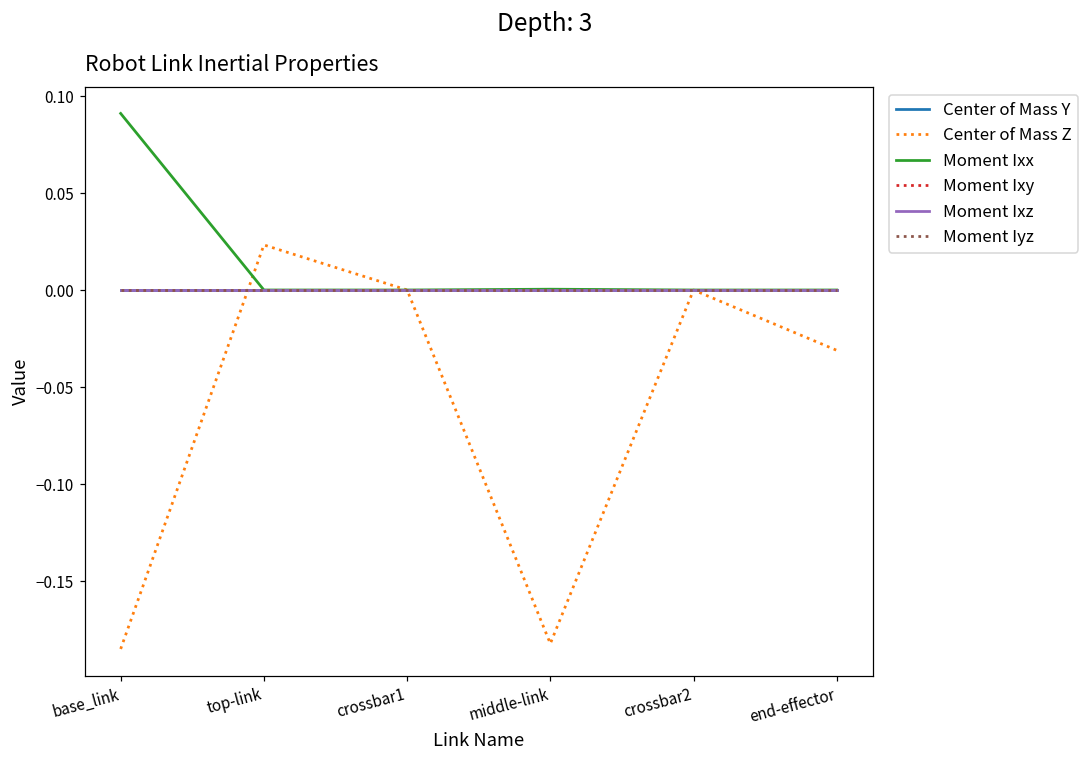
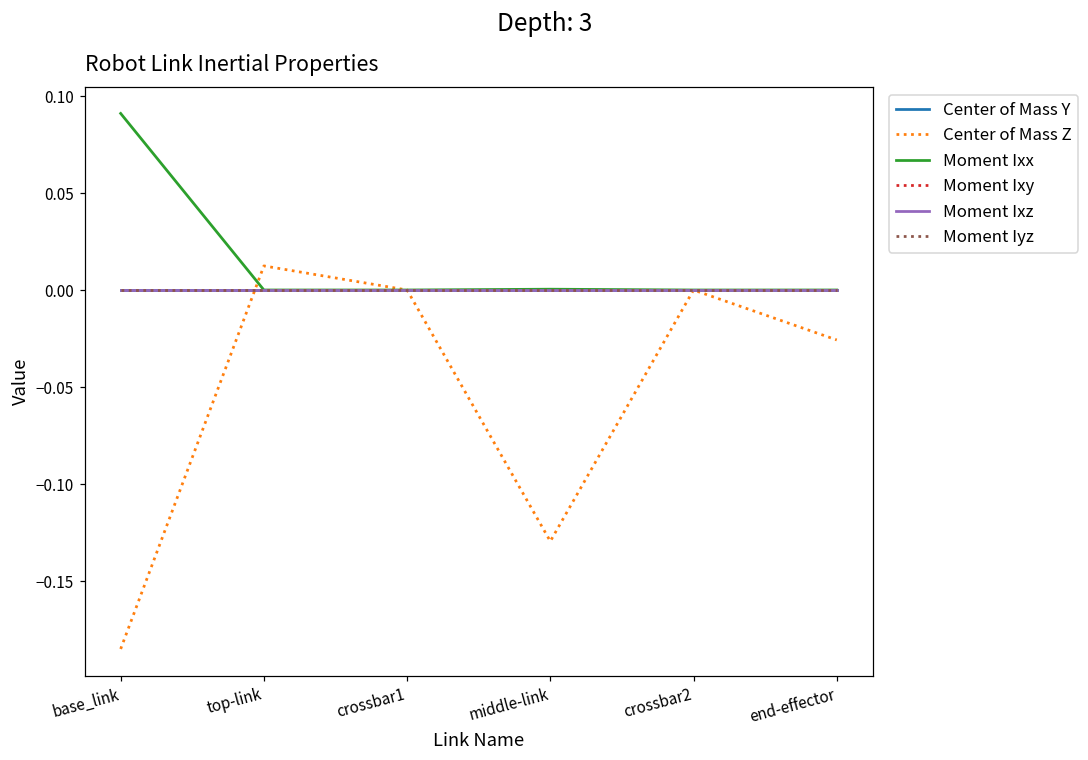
  {
    "Moment Iyz": {
      "base_link": 0.000
    },
    "Center of Mass Z": {
      "base_link": -0.185,
-     "top-link": 0.023,
-     "middle-link": -0.182,
-     "end-effector": -0.031
+     "top-link": 0.012,
+     "middle-link": -0.130,
+     "end-effector": -0.026
    },
    "Moment Ixx": {
      "base_link": 0.091
    }
  }
